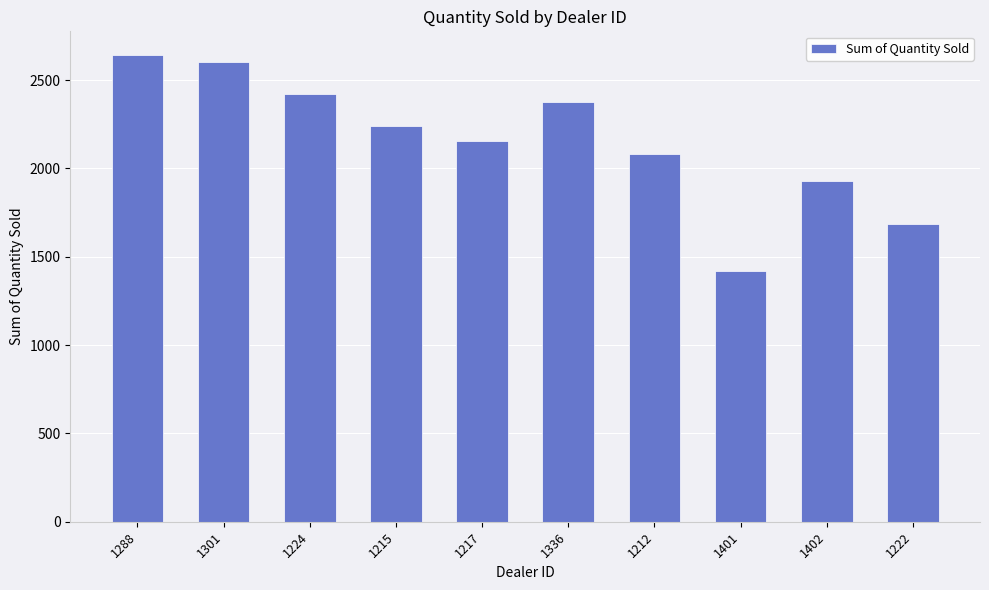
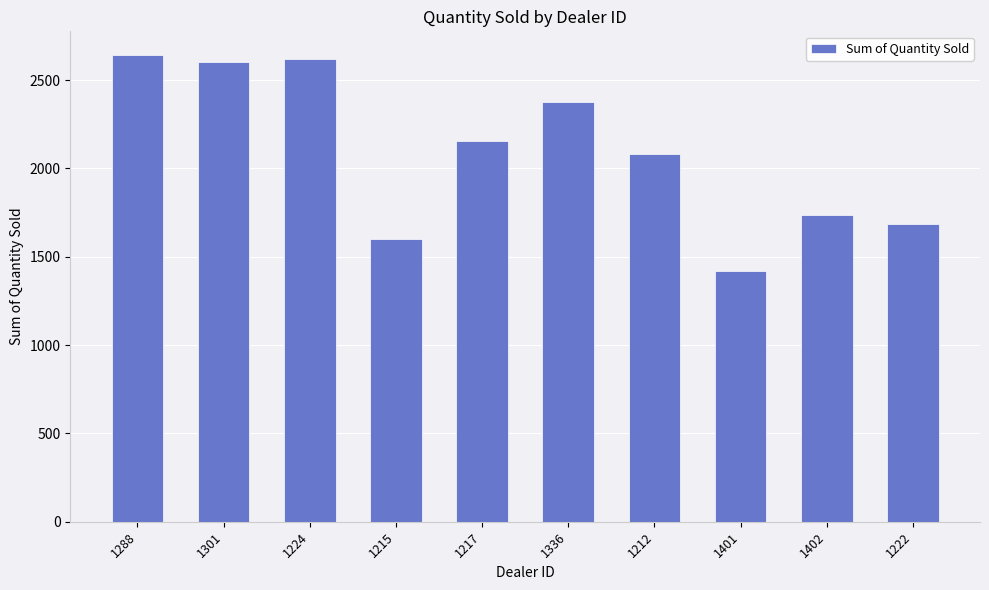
  {
    "1288": 2640,
    "1301": 2600,
-   "1224": 2420,
-   "1215": 2240,
+   "1224": 2620,
+   "1215": 1600,
    "1217": 2160,
    "1336": 2370,
    "1212": 2080,
    "1401": 1420,
-   "1402": 1930,
+   "1402": 1740,
    "1222": 1680
  }
